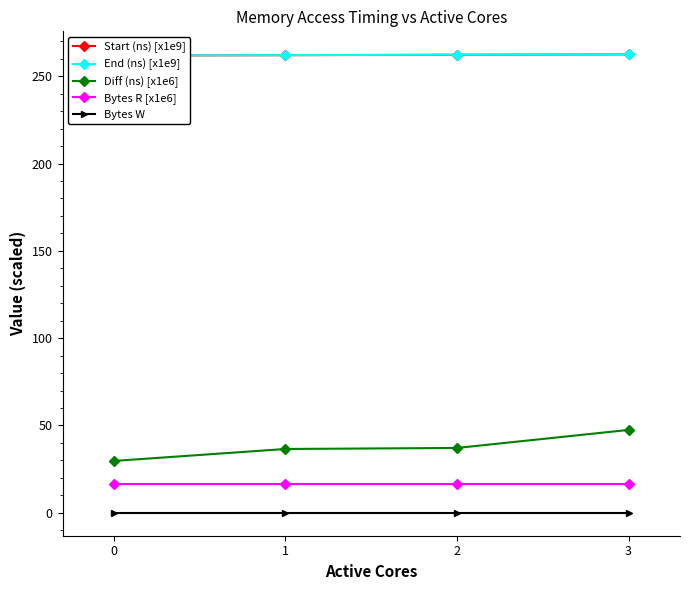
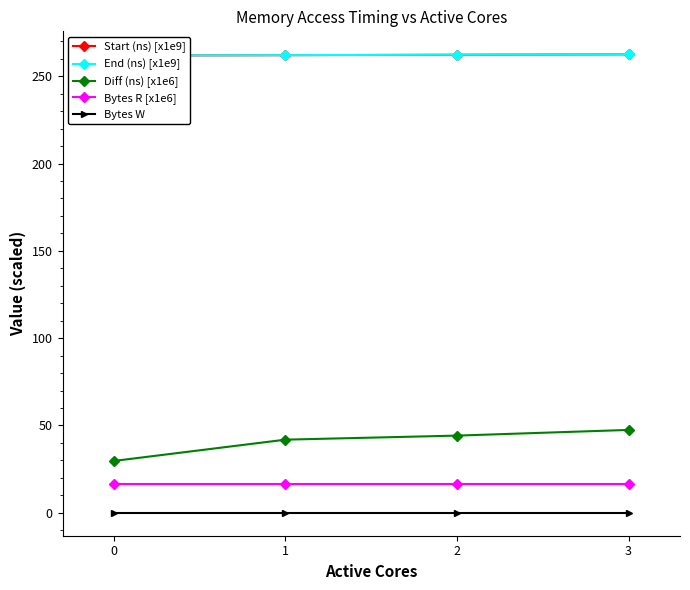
  {
    "End (ns) [x1e9]": {
      "1": 262,
      "2": 262,
      "3": 263
    },
    "Diff (ns) [x1e6]": {
      "0": 30,
-     "1": 37,
-     "2": 37,
+     "1": 42,
+     "2": 44,
      "3": 47
    },
    "Bytes R [x1e6]": {
      "0": 16,
      "1": 16,
      "2": 16,
      "3": 16
    },
    "Bytes W": {
      "0": 0,
      "1": 0,
      "2": 0,
      "3": 0
    }
  }
